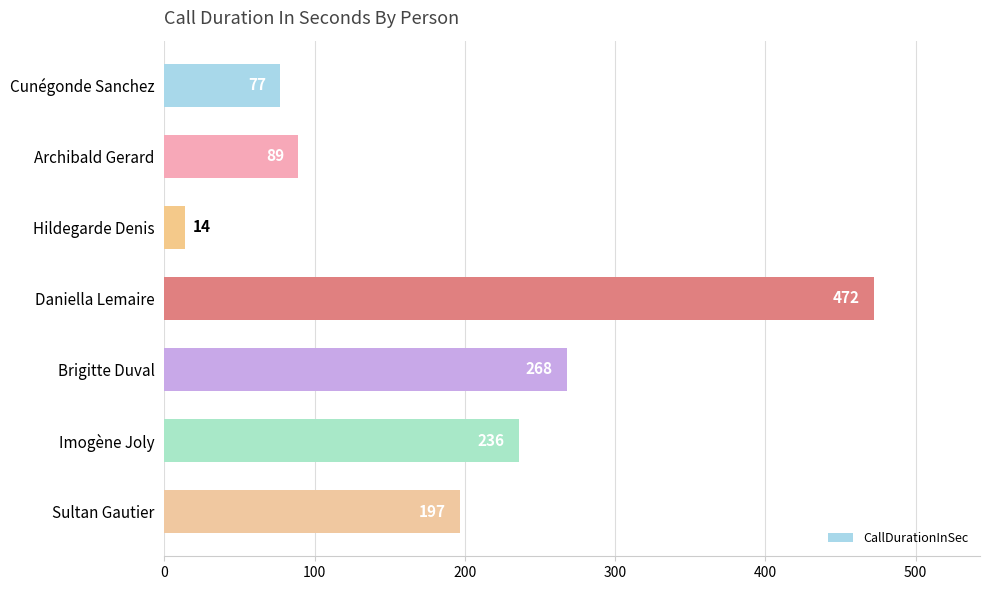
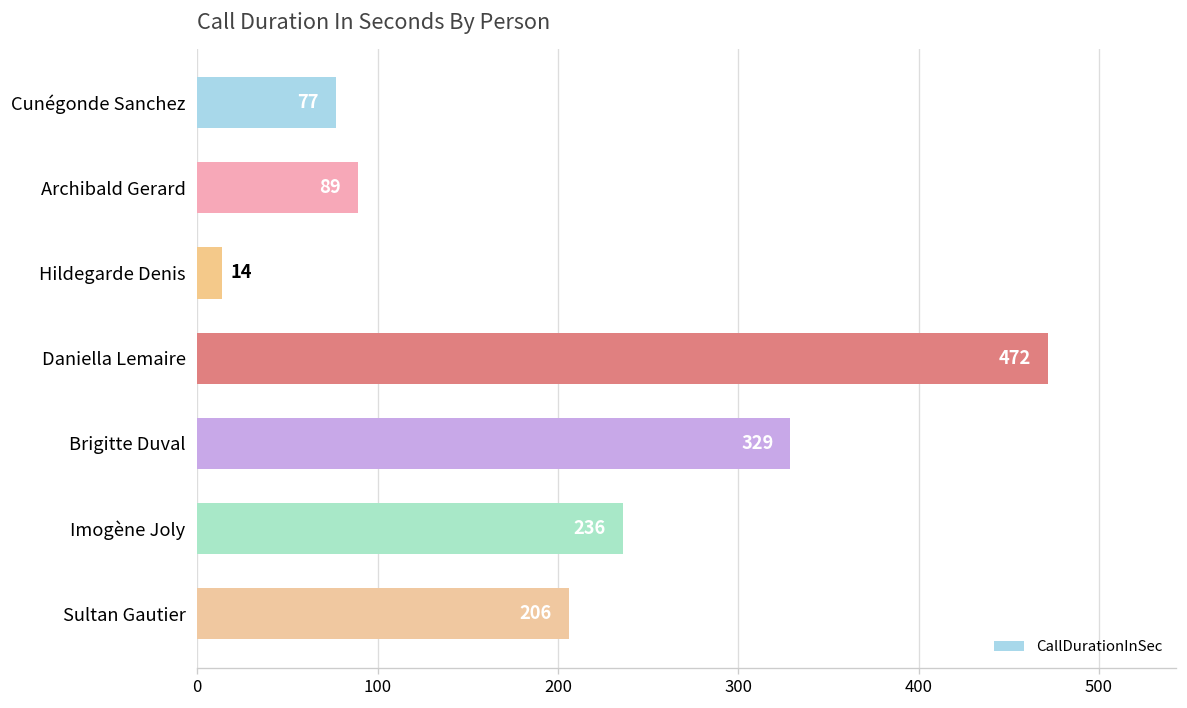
  {
    "Cunégonde Sanchez": 77,
    "Archibald Gerard": 89,
    "Hildegarde Denis": 14,
    "Daniella Lemaire": 472,
-   "Brigitte Duval": 268,
+   "Brigitte Duval": 329,
    "Imogène Joly": 236,
-   "Sultan Gautier": 197
+   "Sultan Gautier": 206
  }
